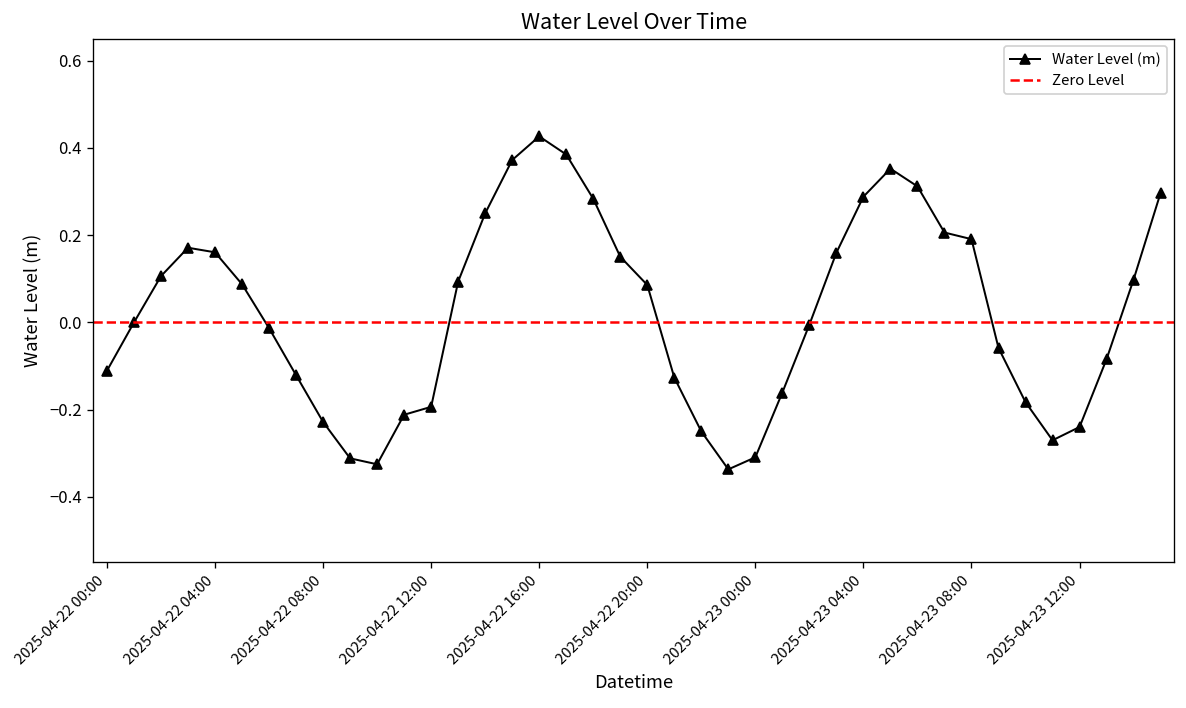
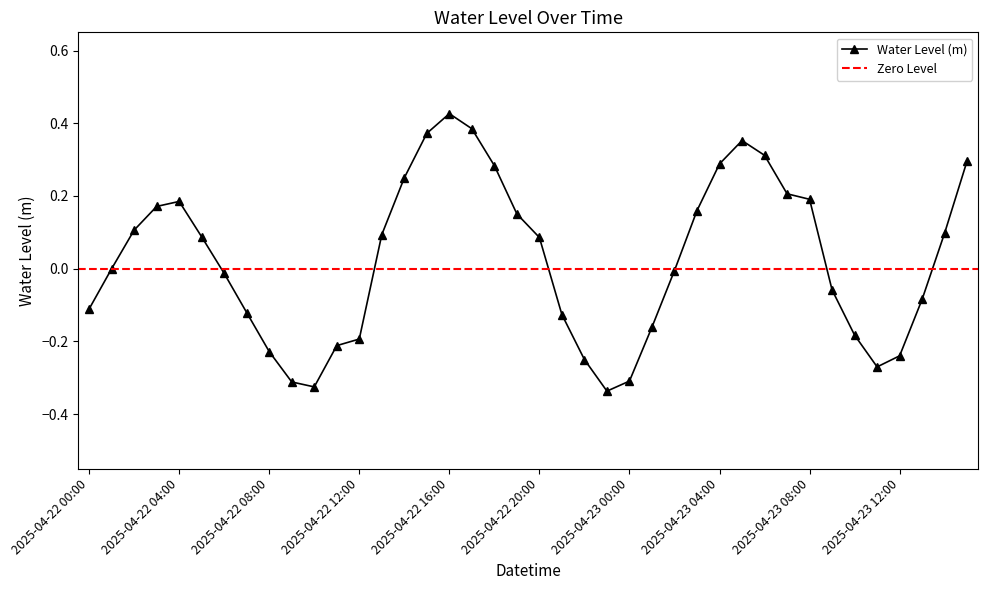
  {
    "2025-04-22 00:00": -0.11,
-   "2025-04-22 04:00": 0.16,
+   "2025-04-22 04:00": 0.18,
    "2025-04-22 08:00": -0.23,
    "2025-04-22 12:00": -0.19,
    "2025-04-22 16:00": 0.43,
    "2025-04-22 20:00": 0.09,
    "2025-04-23 00:00": -0.31,
    "2025-04-23 04:00": 0.29,
    "2025-04-23 08:00": 0.19,
    "2025-04-23 12:00": -0.24
  }
